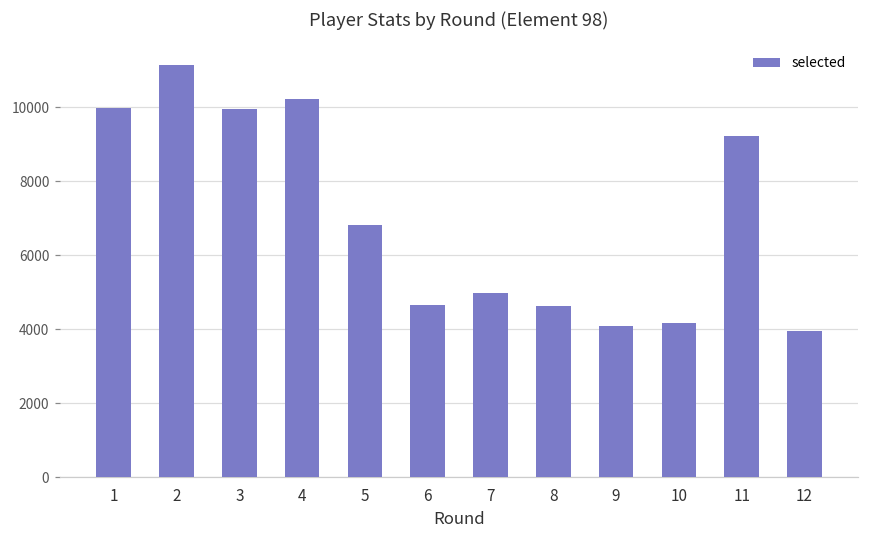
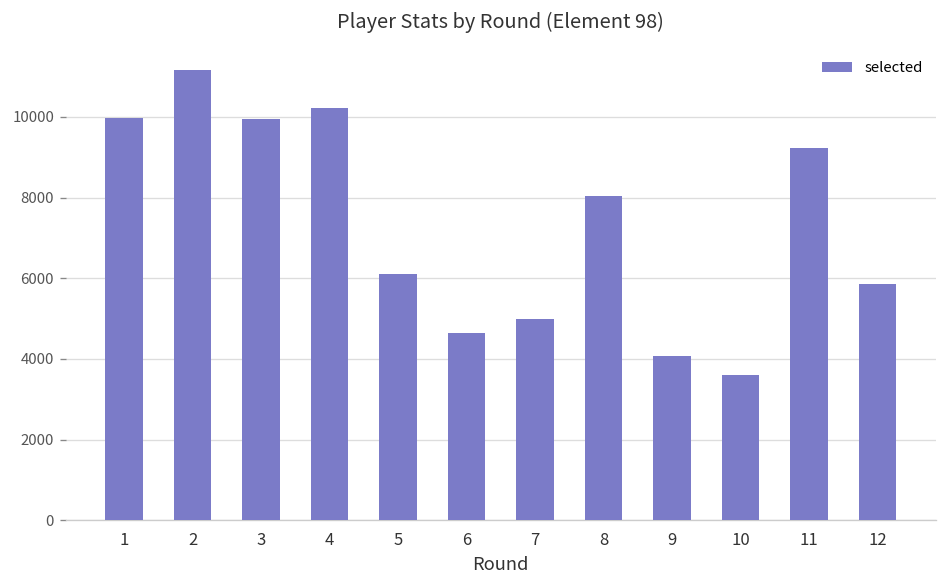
  {
    "1": 10000,
    "2": 11200,
    "3": 10000,
    "4": 10200,
-   "5": 6800,
+   "5": 6100,
    "6": 4700,
    "7": 5000,
-   "8": 4600,
+   "8": 8000,
    "9": 4100,
-   "10": 4200,
+   "10": 3600,
    "11": 9200,
-   "12": 3900
+   "12": 5900
  }
